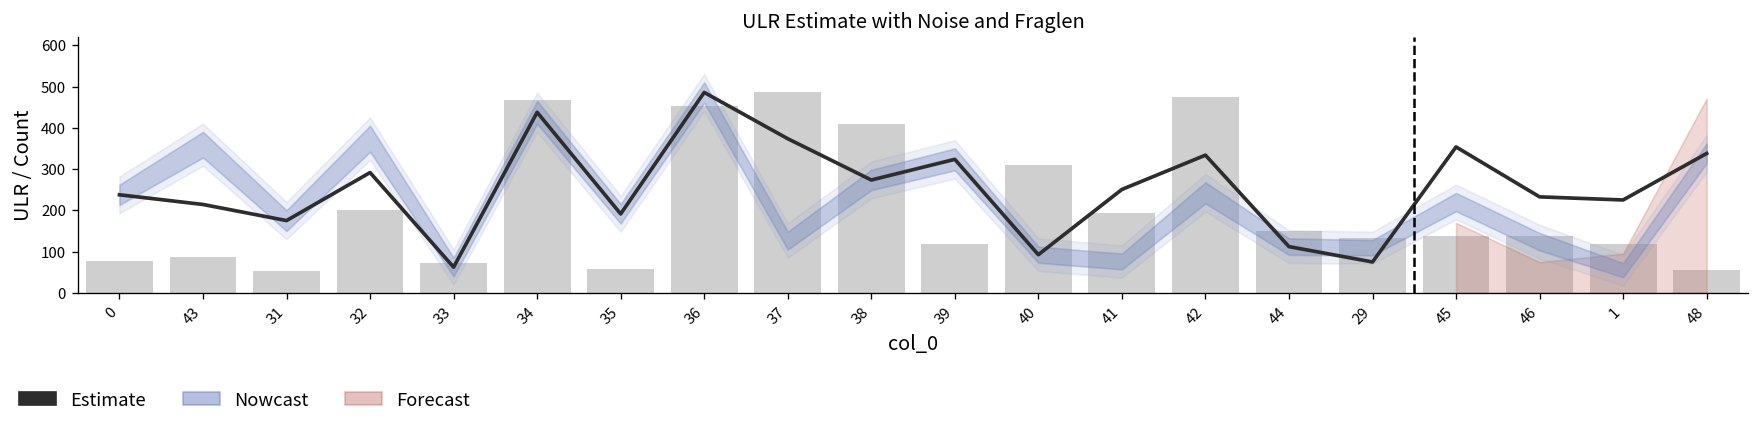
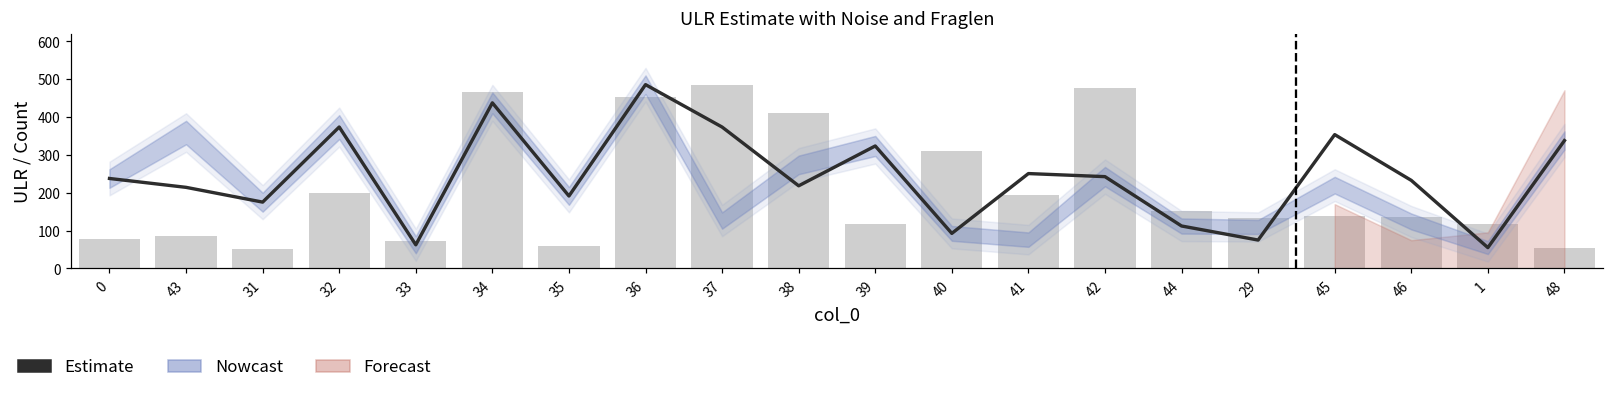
  {
    "Estimate": {
      "0": 240,
      "43": 210,
      "31": 180,
-     "32": 290,
+     "32": 370,
      "33": 60,
      "34": 440,
      "35": 190,
      "36": 490,
      "37": 370,
-     "38": 270,
+     "38": 220,
      "39": 320,
      "40": 90,
      "41": 250,
-     "42": 330,
+     "42": 240,
      "44": 110,
      "29": 70,
      "45": 350,
      "46": 230,
-     "1": 230,
+     "1": 50,
      "48": 340
    }
  }
